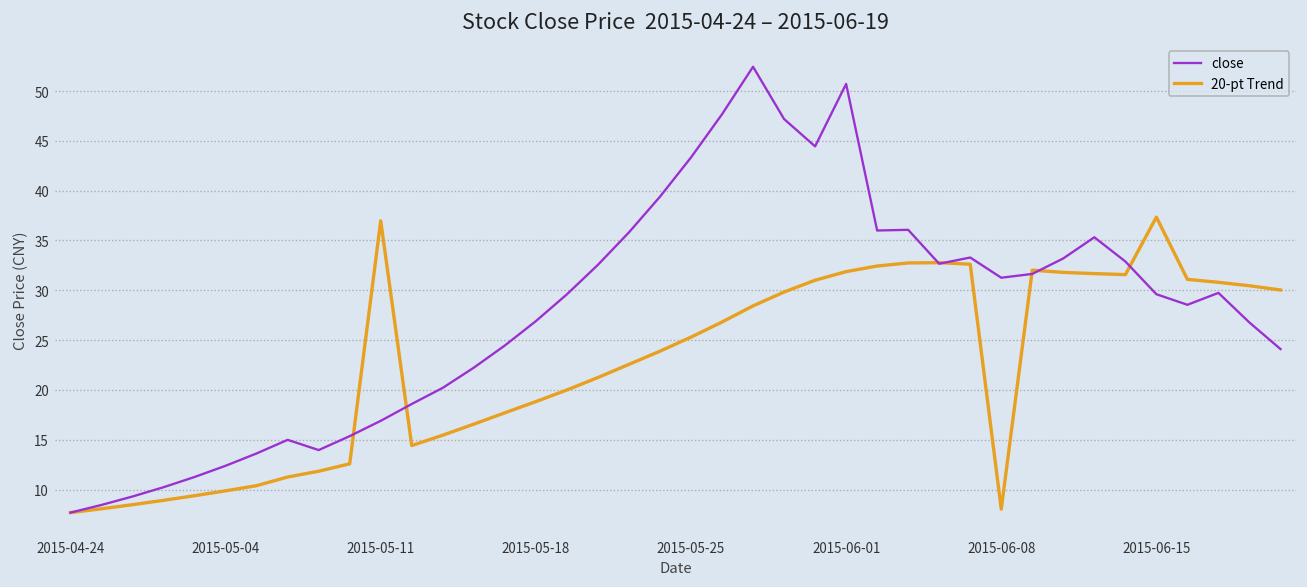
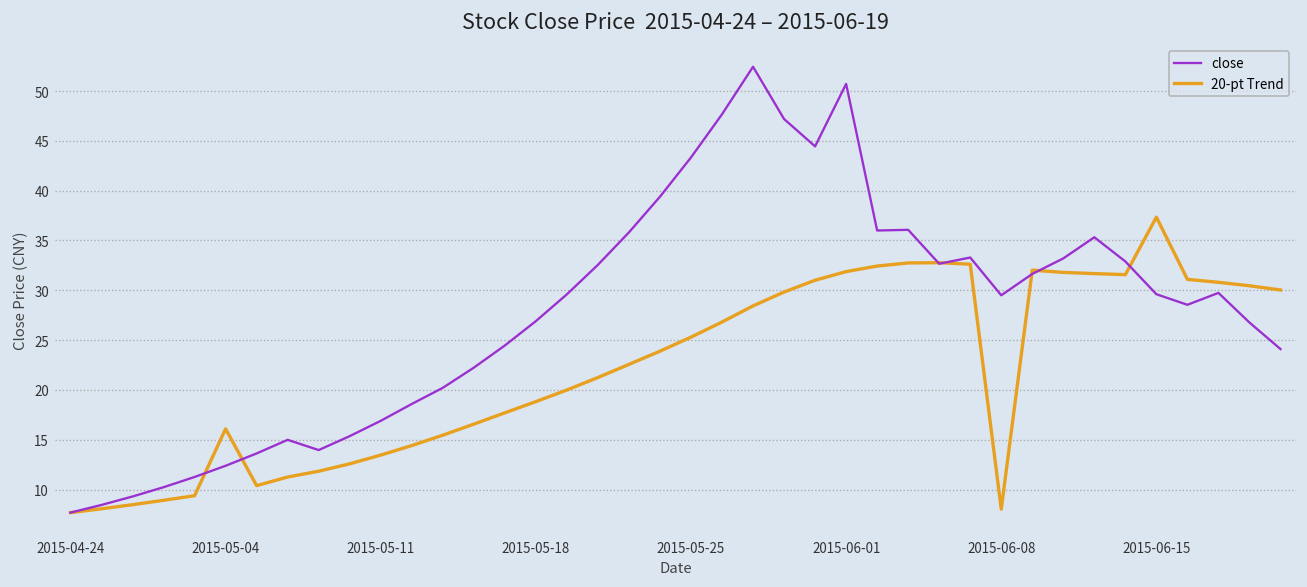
  {
    "close": {
      "2015-05-04": 12,
      "2015-05-11": 17,
      "2015-05-18": 27,
      "2015-05-25": 43,
      "2015-06-01": 51,
-     "2015-06-08": 31,
+     "2015-06-08": 29,
      "2015-06-15": 30
    },
    "20-pt Trend": {
-     "2015-05-04": 10,
-     "2015-05-11": 37,
+     "2015-05-04": 16,
+     "2015-05-11": 13,
      "2015-05-18": 19,
      "2015-05-25": 25,
      "2015-06-01": 32,
      "2015-06-08": 8,
      "2015-06-15": 37
    }
  }
